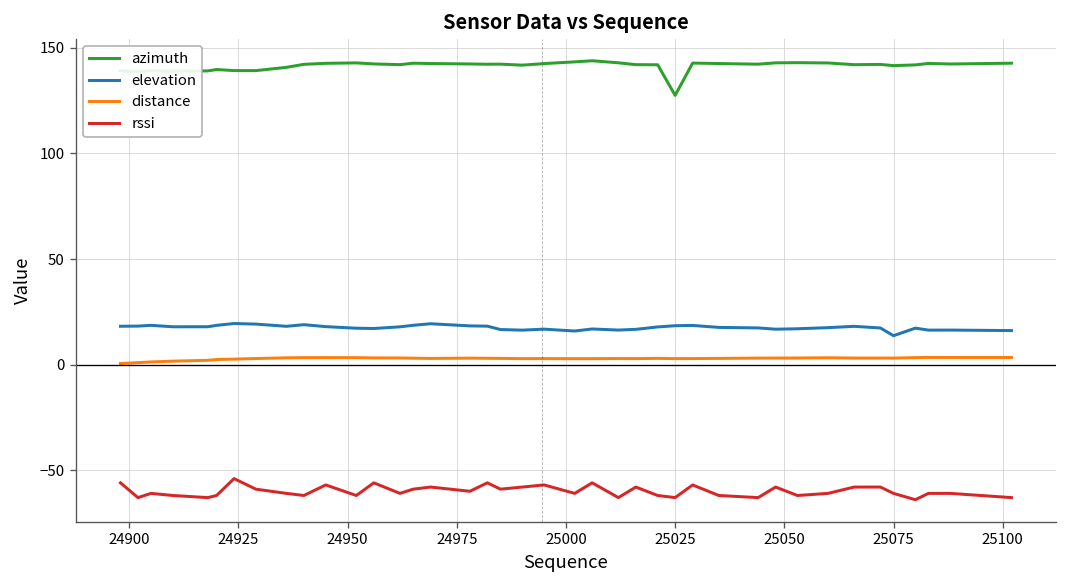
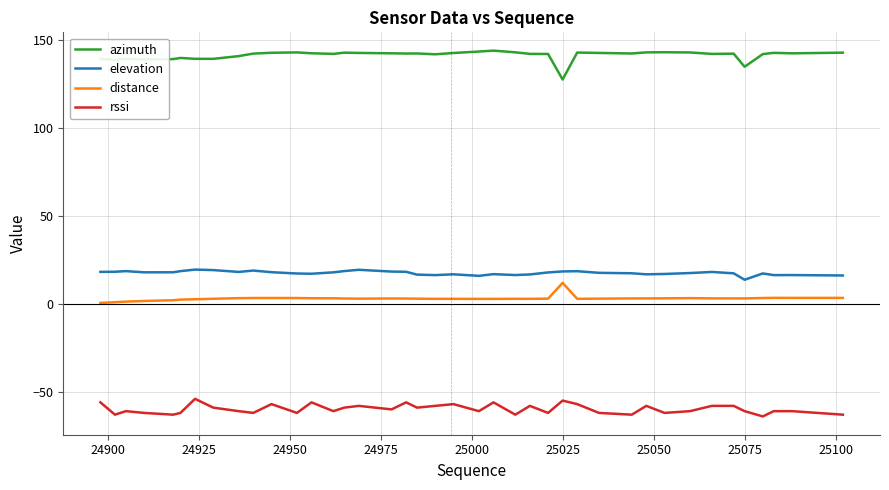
  {
    "azimuth": {
      "25025": 128,
-     "25075": 142
+     "25075": 135
    },
    "elevation": {
      "25025": 18,
      "25075": 14
    },
    "distance": {
-     "25025": 3,
+     "25025": 12,
      "25075": 3
    },
    "rssi": {
-     "25025": -63,
+     "25025": -55,
      "25075": -61
    }
  }
